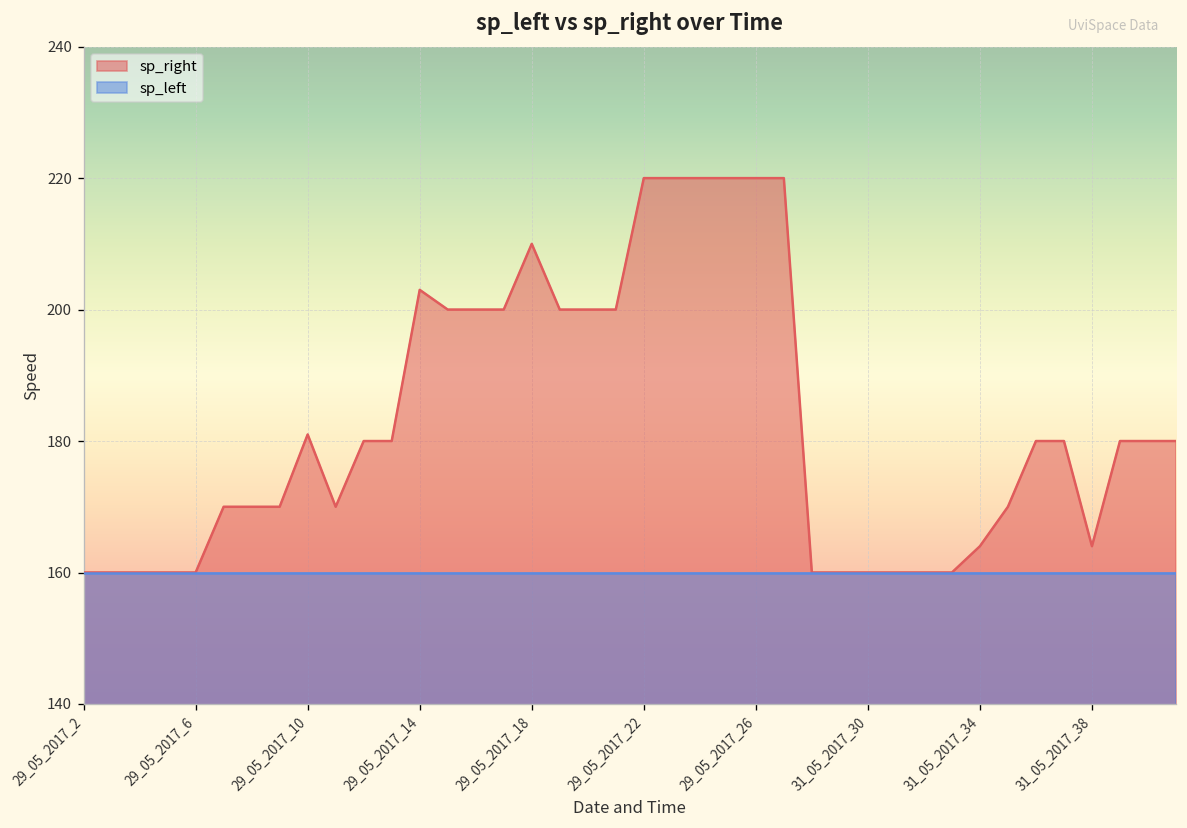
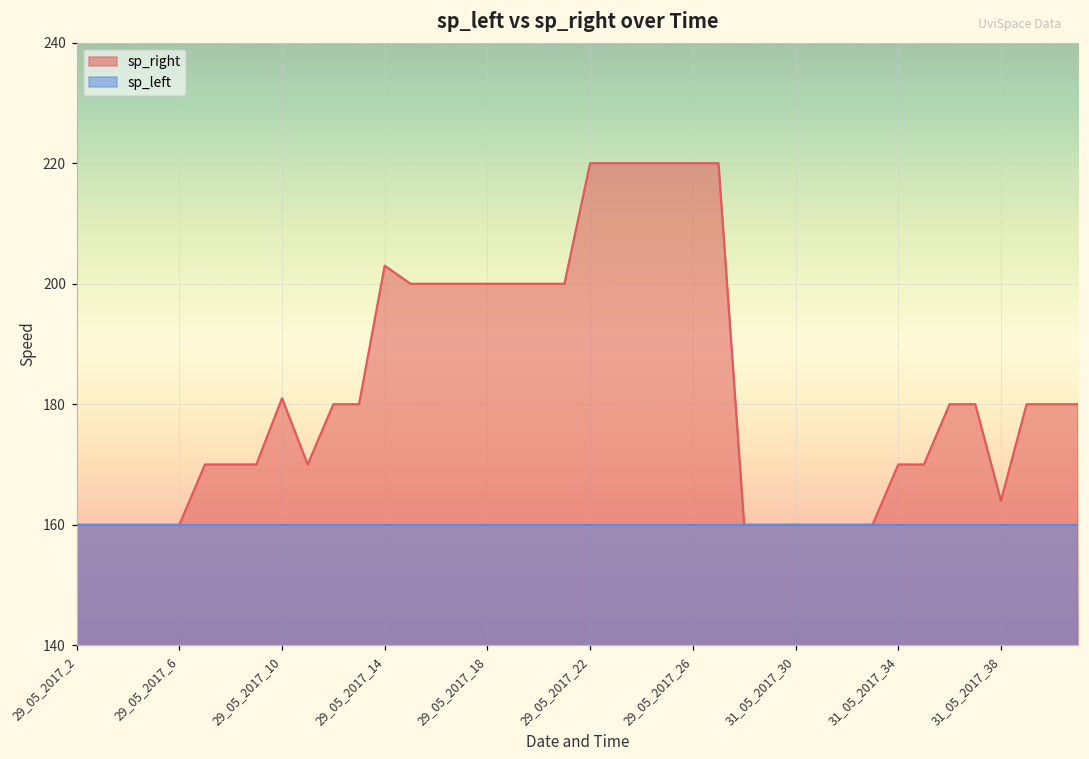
  {
    "sp_right": {
      "29_05_2017_10": 181,
      "29_05_2017_14": 203,
-     "29_05_2017_18": 210,
+     "29_05_2017_18": 200,
      "29_05_2017_22": 220,
      "29_05_2017_26": 220,
-     "31_05_2017_34": 164,
+     "31_05_2017_34": 170,
      "31_05_2017_38": 164
    },
    "sp_left": {
      "29_05_2017_10": 160,
      "29_05_2017_14": 160,
      "29_05_2017_18": 160,
      "29_05_2017_22": 160,
      "29_05_2017_26": 160,
      "31_05_2017_34": 160,
      "31_05_2017_38": 160
    }
  }
